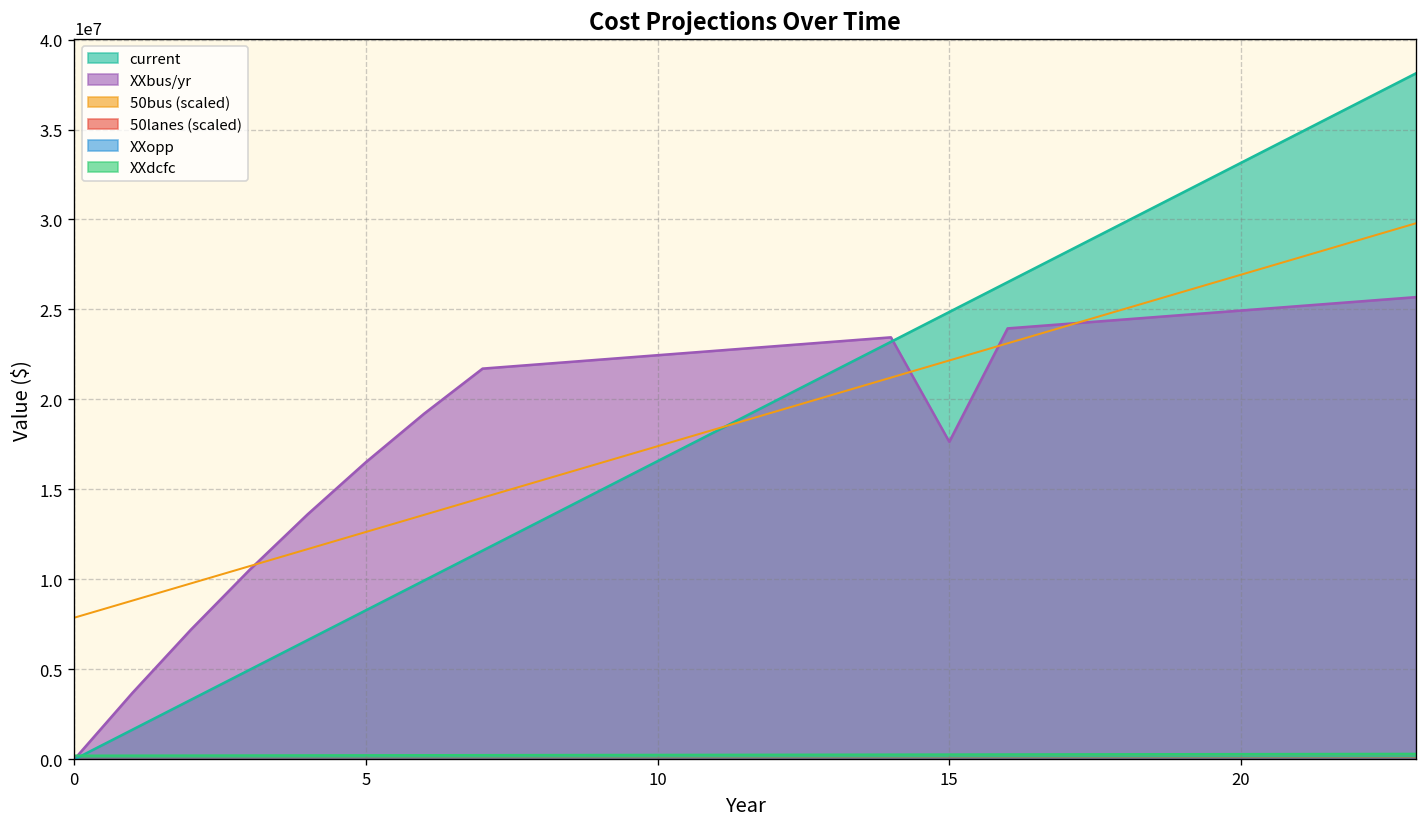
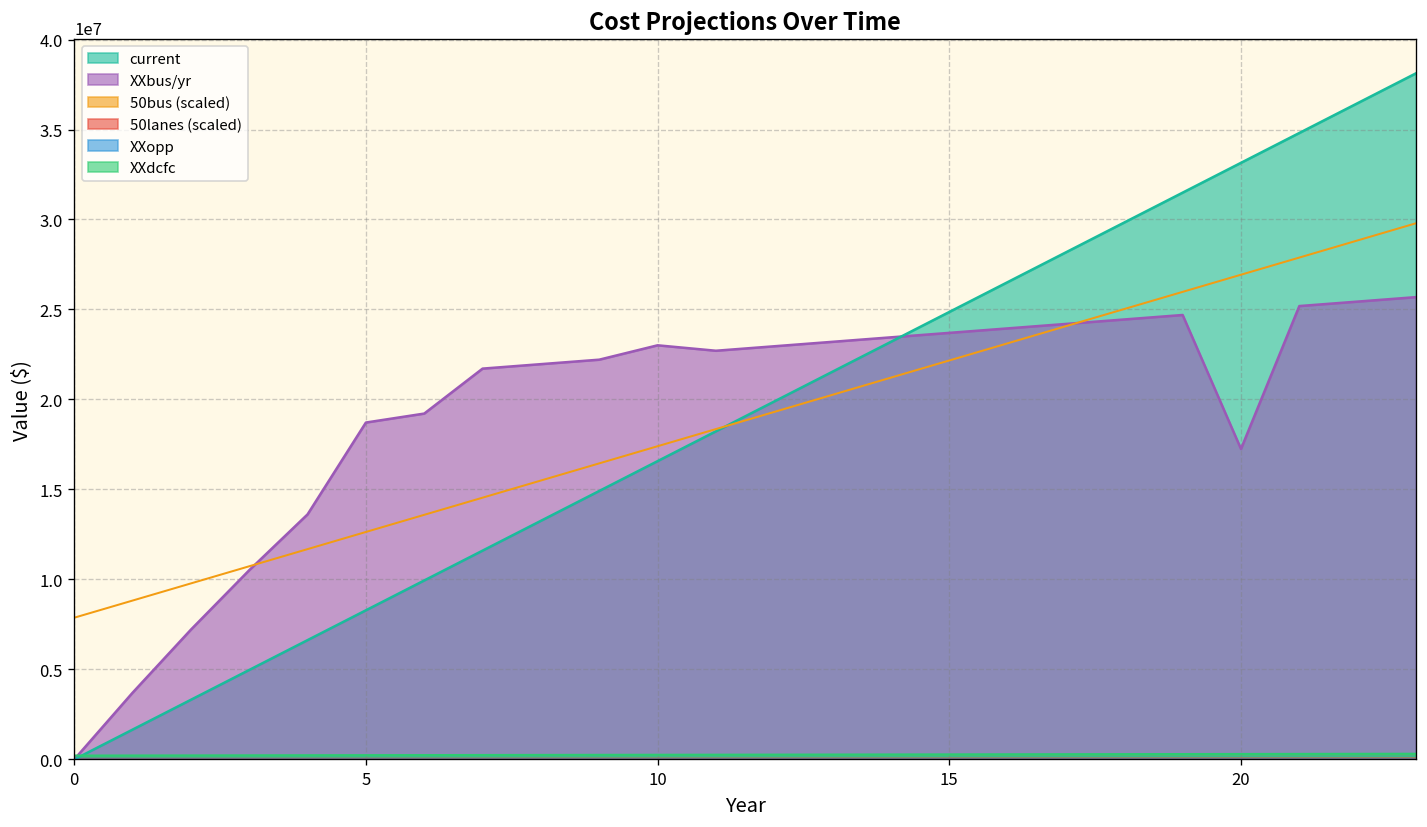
  {
    "XXbus/yr": {
-     "5": 16500000,
-     "10": 22500000,
-     "15": 17600000,
-     "20": 24900000
+     "5": 18700000,
+     "10": 23000000,
+     "15": 23700000,
+     "20": 17300000
    }
  }
